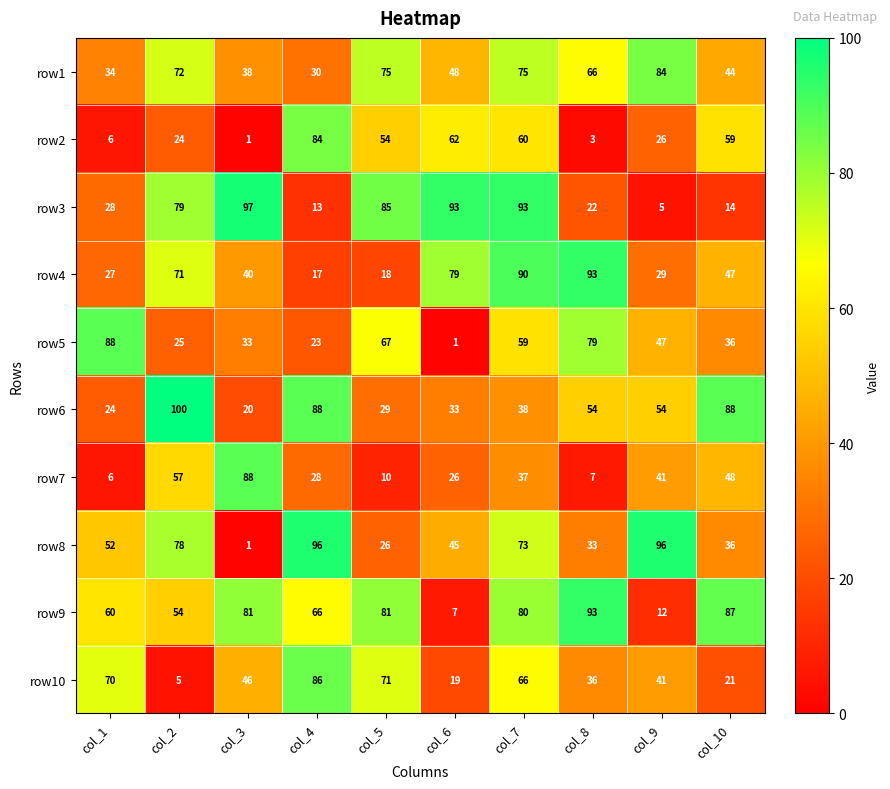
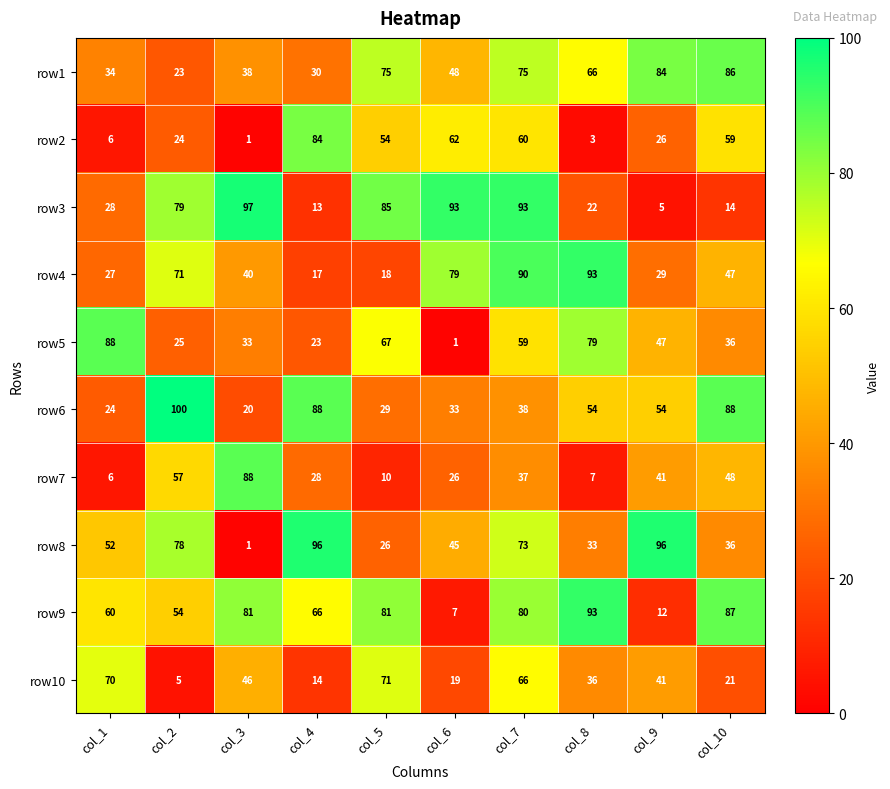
  {
    "row1": {
      "col_1": 34,
-     "col_2": 72,
+     "col_2": 23,
      "col_3": 38,
      "col_4": 30,
      "col_5": 75,
      "col_6": 48,
      "col_7": 75,
      "col_8": 66,
      "col_9": 84,
-     "col_10": 44
+     "col_10": 86
    },
    "row2": {
      "col_1": 6,
      "col_2": 24,
      "col_3": 1,
      "col_4": 84,
      "col_5": 54,
      "col_6": 62,
      "col_7": 60,
      "col_8": 3,
      "col_9": 26,
      "col_10": 59
    },
    "row3": {
      "col_1": 28,
      "col_2": 79,
      "col_3": 97,
      "col_4": 13,
      "col_5": 85,
      "col_6": 93,
      "col_7": 93,
      "col_8": 22,
      "col_9": 5,
      "col_10": 14
    },
    "row4": {
      "col_1": 27,
      "col_2": 71,
      "col_3": 40,
      "col_4": 17,
      "col_5": 18,
      "col_6": 79,
      "col_7": 90,
      "col_8": 93,
      "col_9": 29,
      "col_10": 47
    },
    "row5": {
      "col_1": 88,
      "col_2": 25,
      "col_3": 33,
      "col_4": 23,
      "col_5": 67,
      "col_6": 1,
      "col_7": 59,
      "col_8": 79,
      "col_9": 47,
      "col_10": 36
    },
    "row6": {
      "col_1": 24,
      "col_2": 100,
      "col_3": 20,
      "col_4": 88,
      "col_5": 29,
      "col_6": 33,
      "col_7": 38,
      "col_8": 54,
      "col_9": 54,
      "col_10": 88
    },
    "row7": {
      "col_1": 6,
      "col_2": 57,
      "col_3": 88,
      "col_4": 28,
      "col_5": 10,
      "col_6": 26,
      "col_7": 37,
      "col_8": 7,
      "col_9": 41,
      "col_10": 48
    },
    "row8": {
      "col_1": 52,
      "col_2": 78,
      "col_3": 1,
      "col_4": 96,
      "col_5": 26,
      "col_6": 45,
      "col_7": 73,
      "col_8": 33,
      "col_9": 96,
      "col_10": 36
    },
    "row9": {
      "col_1": 60,
      "col_2": 54,
      "col_3": 81,
      "col_4": 66,
      "col_5": 81,
      "col_6": 7,
      "col_7": 80,
      "col_8": 93,
      "col_9": 12,
      "col_10": 87
    },
    "row10": {
      "col_1": 70,
      "col_2": 5,
      "col_3": 46,
-     "col_4": 86,
+     "col_4": 14,
      "col_5": 71,
      "col_6": 19,
      "col_7": 66,
      "col_8": 36,
      "col_9": 41,
      "col_10": 21
    }
  }
